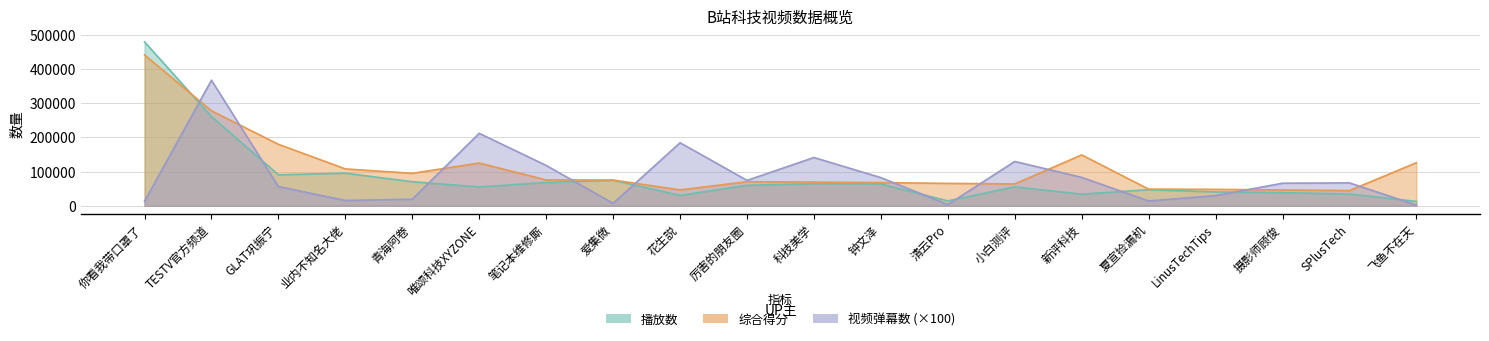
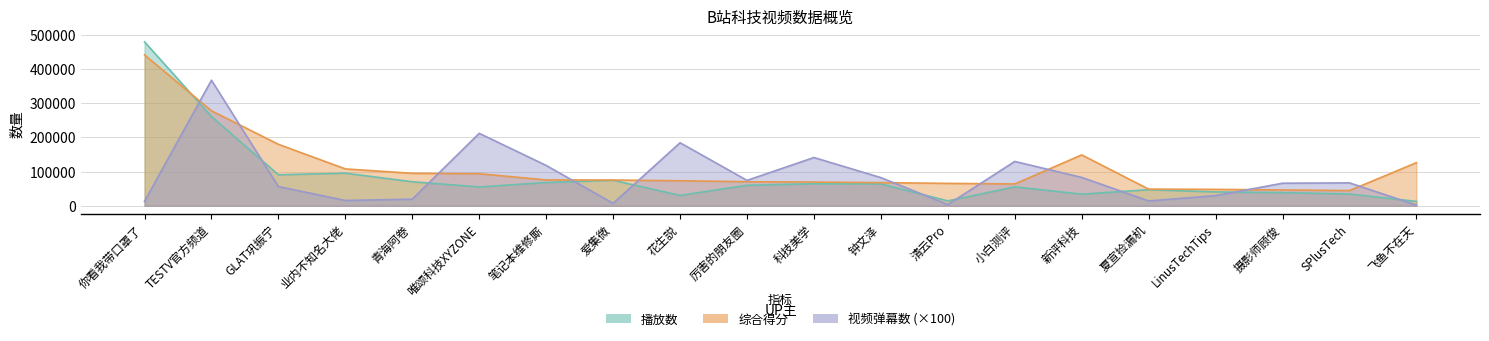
  {
    "综合得分": {
      "你看我带口罩了": 440000,
      "TESTV官方频道": 280000,
      "GLAT巩振宁": 180000,
      "业内不知名大佬": 110000,
      "青海阿卷": 100000,
-     "唯颂科技XYZONE": 130000,
+     "唯颂科技XYZONE": 90000,
      "笔记本维修厮": 80000,
-     "花生説": 50000,
+     "花生説": 70000,
      "清云Pro": 70000,
      "小白测评": 60000,
      "新评科技": 150000,
      "LinusTechTips": 50000,
      "摄影师顾俊": 50000,
      "SPlusTech": 40000,
      "飞鱼不在天": 130000
    }
  }
